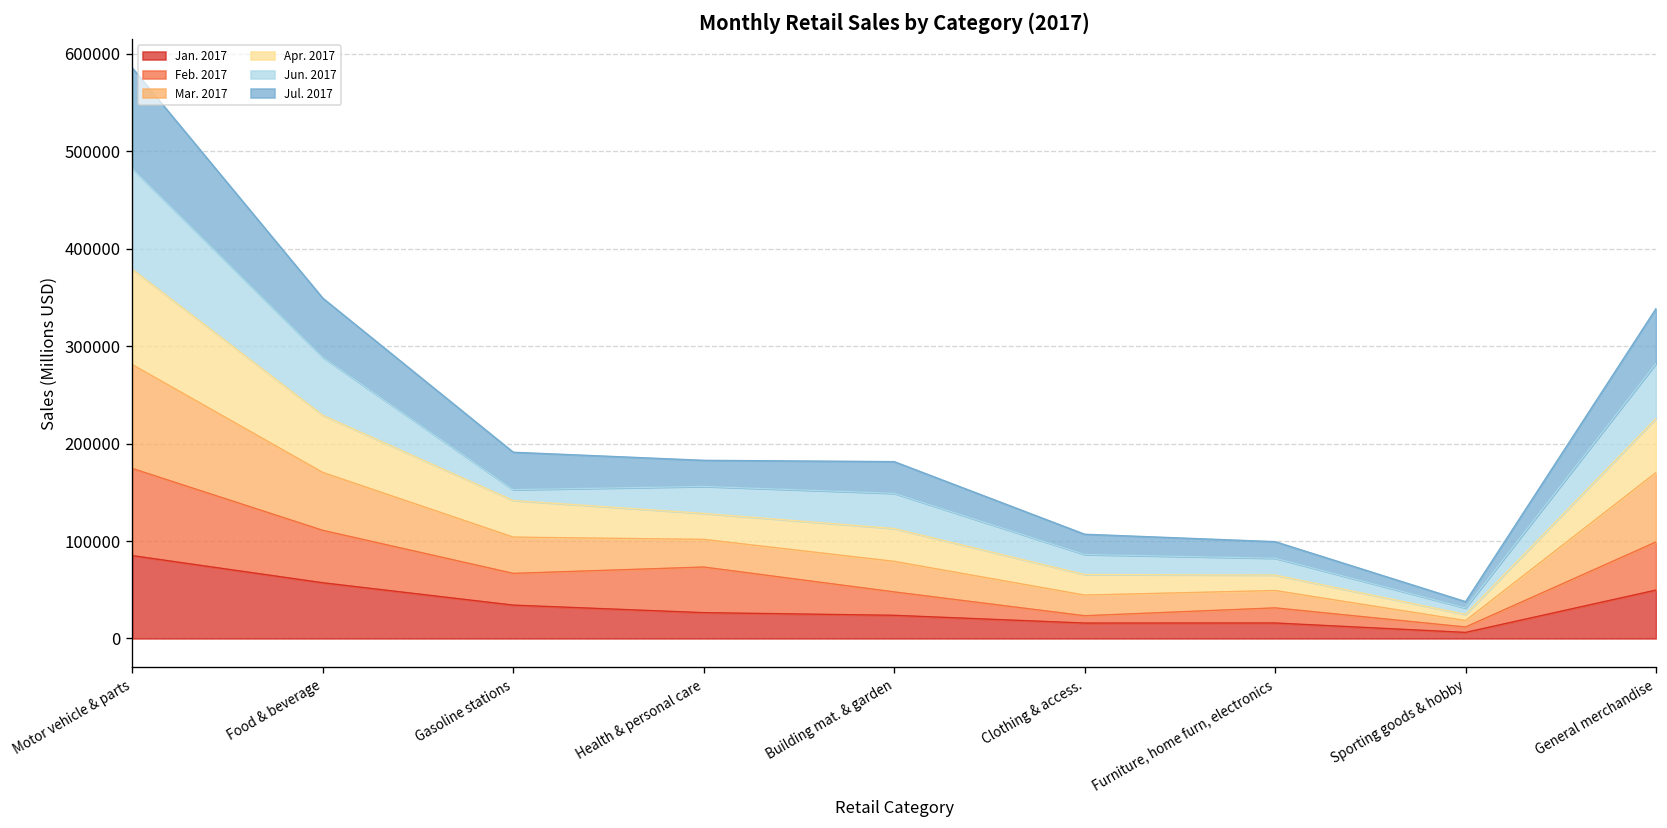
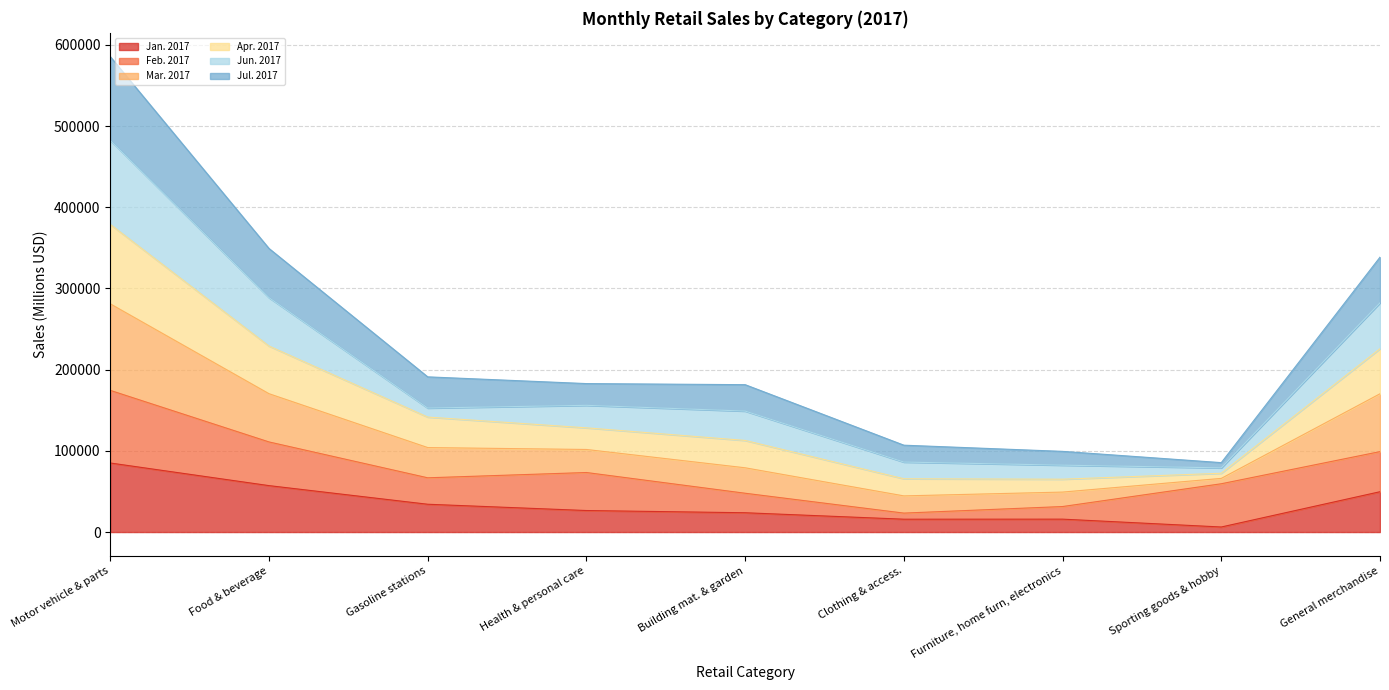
  {
    "Jan. 2017": {
      "Motor vehicle & parts": 90000,
      "Food & beverage": 60000,
      "Gasoline stations": 30000,
      "Health & personal care": 30000,
      "Building mat. & garden": 20000,
      "Clothing & access.": 20000,
      "Furniture, home furn, electronics": 20000,
      "Sporting goods & hobby": 10000,
      "General merchandise": 50000
    },
    "Feb. 2017": {
      "Motor vehicle & parts": 90000,
      "Food & beverage": 50000,
      "Gasoline stations": 30000,
      "Health & personal care": 50000,
      "Building mat. & garden": 20000,
      "Clothing & access.": 10000,
      "Furniture, home furn, electronics": 20000,
-     "Sporting goods & hobby": 10000,
+     "Sporting goods & hobby": 50000,
      "General merchandise": 50000
    },
    "Mar. 2017": {
      "Motor vehicle & parts": 110000,
      "Food & beverage": 60000,
      "Gasoline stations": 40000,
      "Health & personal care": 30000,
      "Building mat. & garden": 30000,
      "Clothing & access.": 20000,
      "Furniture, home furn, electronics": 20000,
      "Sporting goods & hobby": 10000,
      "General merchandise": 70000
    },
    "Apr. 2017": {
      "Motor vehicle & parts": 100000,
      "Food & beverage": 60000,
      "Gasoline stations": 40000,
      "Health & personal care": 30000,
      "Building mat. & garden": 30000,
      "Clothing & access.": 20000,
      "Furniture, home furn, electronics": 20000,
      "Sporting goods & hobby": 10000,
      "General merchandise": 60000
    },
    "Jun. 2017": {
      "Motor vehicle & parts": 100000,
      "Food & beverage": 60000,
      "Gasoline stations": 10000,
      "Health & personal care": 30000,
      "Building mat. & garden": 40000,
      "Clothing & access.": 20000,
      "Furniture, home furn, electronics": 20000,
      "Sporting goods & hobby": 10000,
      "General merchandise": 60000
    },
    "Jul. 2017": {
      "Motor vehicle & parts": 100000,
      "Food & beverage": 60000,
      "Gasoline stations": 40000,
      "Health & personal care": 30000,
      "Building mat. & garden": 30000,
      "Clothing & access.": 20000,
      "Furniture, home furn, electronics": 20000,
      "Sporting goods & hobby": 10000,
      "General merchandise": 60000
    }
  }
